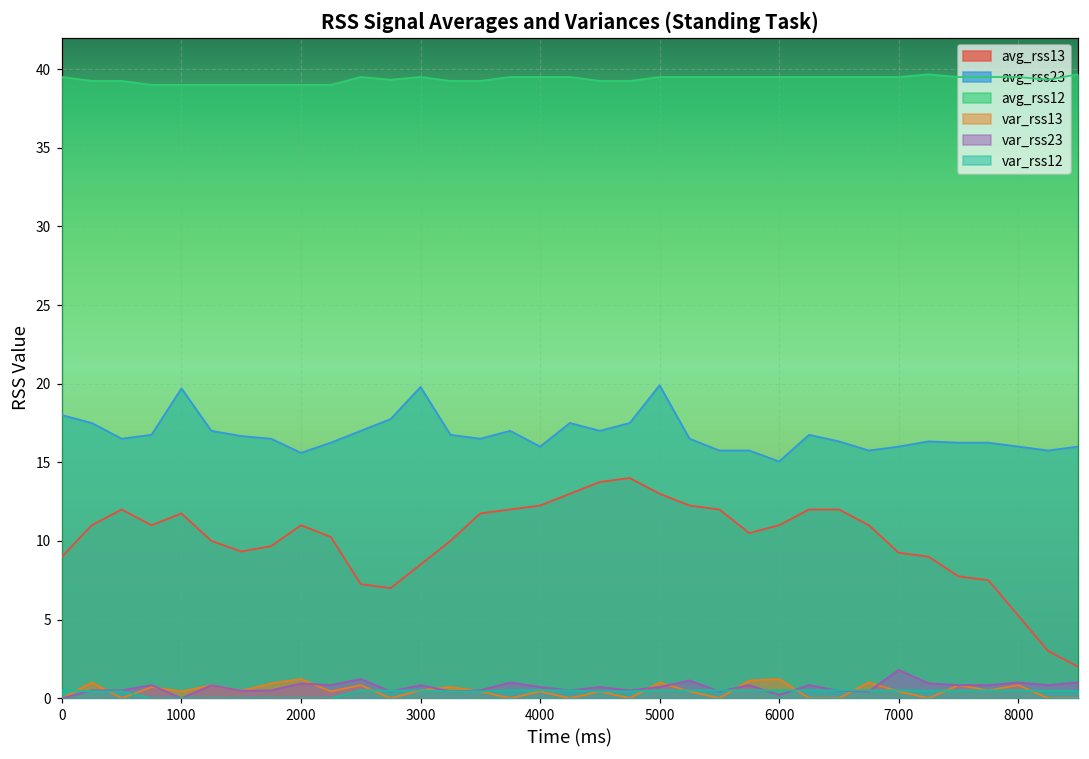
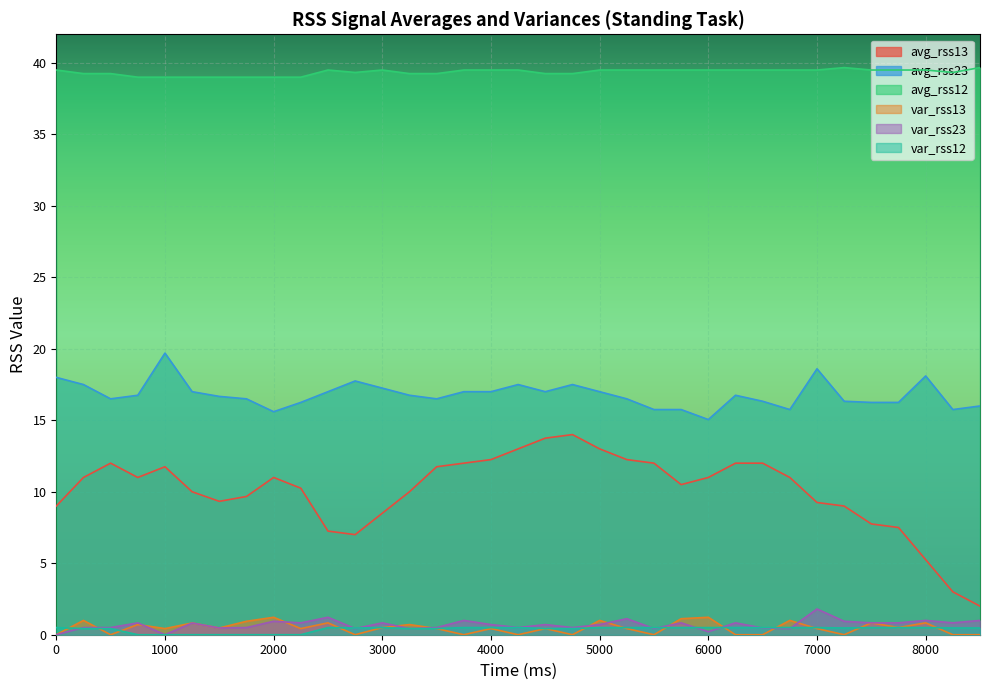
  {
    "avg_rss23": {
      "0": 18.0,
      "1000": 19.7,
      "2000": 15.6,
-     "3000": 19.8,
-     "4000": 16,
-     "5000": 19.9,
+     "3000": 17.3,
+     "4000": 17,
+     "5000": 17.0,
      "6000": 15.1,
-     "7000": 16.0,
-     "8000": 16.0
+     "7000": 18.6,
+     "8000": 18.1
    },
    "var_rss23": {
      "2000": 0.9,
      "3000": 0.8,
      "4000": 0.7,
      "5000": 0.7,
      "6000": 0.2,
      "7000": 1.8
    }
  }
